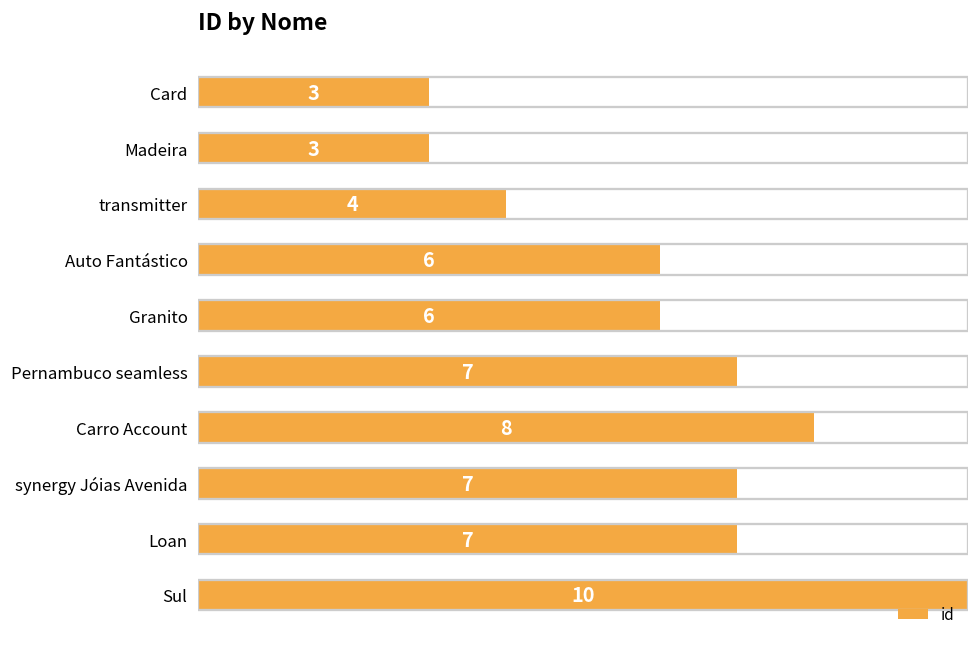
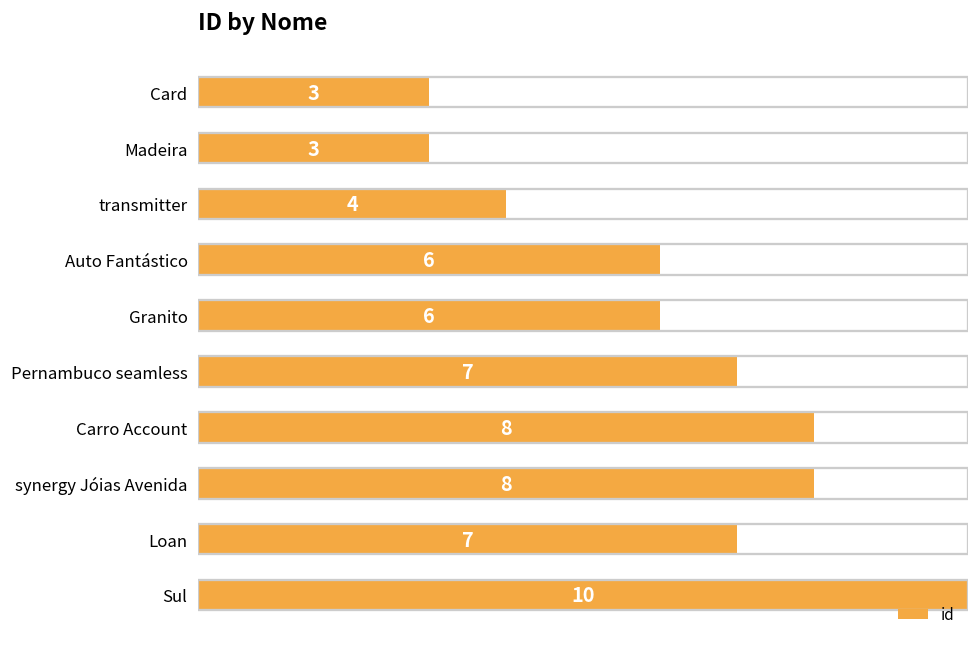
  {
    "Card": 3,
    "Madeira": 3,
    "transmitter": 4,
    "Auto Fantástico": 6,
    "Granito": 6,
    "Pernambuco seamless": 7,
    "Carro Account": 8,
-   "synergy Jóias Avenida": 7,
+   "synergy Jóias Avenida": 8,
    "Loan": 7,
    "Sul": 10
  }
